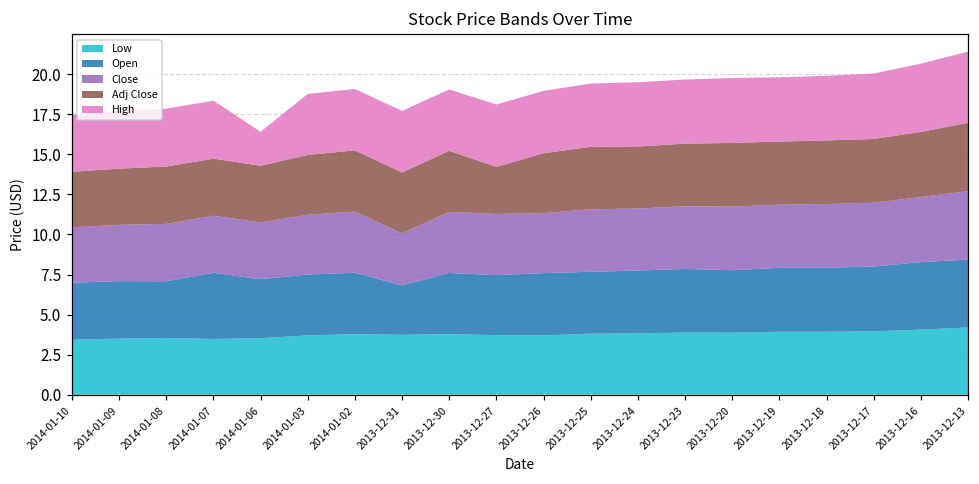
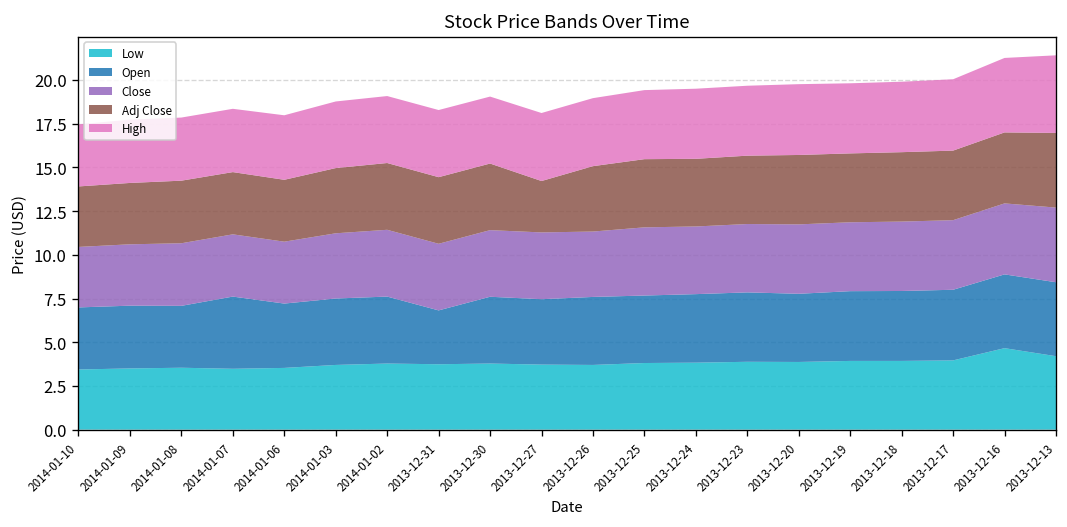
  {
    "Low": {
      "2014-01-10": 3.4,
      "2014-01-09": 3.5,
      "2014-01-08": 3.5,
      "2014-01-07": 3.5,
      "2014-01-06": 3.5,
      "2014-01-03": 3.7,
      "2014-01-02": 3.8,
      "2013-12-31": 3.7,
      "2013-12-30": 3.8,
      "2013-12-27": 3.7,
      "2013-12-26": 3.7,
      "2013-12-25": 3.8,
      "2013-12-24": 3.8,
      "2013-12-23": 3.9,
      "2013-12-20": 3.9,
      "2013-12-19": 3.9,
      "2013-12-18": 3.9,
      "2013-12-17": 4.0,
-     "2013-12-16": 4.1,
+     "2013-12-16": 4.7,
      "2013-12-13": 4.2
    },
    "Open": {
      "2014-01-10": 3.6,
      "2014-01-09": 3.6,
      "2014-01-08": 3.5,
      "2014-01-07": 4.1,
      "2014-01-06": 3.7,
      "2014-01-03": 3.8,
      "2014-01-02": 3.8,
      "2013-12-31": 3.1,
      "2013-12-30": 3.8,
      "2013-12-27": 3.7,
      "2013-12-26": 3.9,
      "2013-12-25": 3.9,
      "2013-12-24": 3.9,
      "2013-12-23": 4.0,
      "2013-12-20": 3.9,
      "2013-12-19": 4.0,
      "2013-12-18": 4.0,
      "2013-12-17": 4.0,
      "2013-12-16": 4.2,
      "2013-12-13": 4.2
    },
    "Close": {
      "2014-01-10": 3.5,
      "2014-01-09": 3.5,
      "2014-01-08": 3.6,
      "2014-01-07": 3.6,
      "2014-01-06": 3.5,
      "2014-01-03": 3.7,
      "2014-01-02": 3.8,
-     "2013-12-31": 3.2,
+     "2013-12-31": 3.8,
      "2013-12-30": 3.8,
      "2013-12-27": 3.8,
      "2013-12-26": 3.7,
      "2013-12-25": 3.9,
      "2013-12-24": 3.9,
      "2013-12-23": 3.9,
      "2013-12-20": 4.0,
      "2013-12-19": 3.9,
      "2013-12-18": 4.0,
      "2013-12-17": 4.0,
      "2013-12-16": 4.1,
      "2013-12-13": 4.3
    },
    "Adj Close": {
      "2014-01-10": 3.5,
      "2014-01-09": 3.5,
      "2014-01-08": 3.6,
      "2014-01-07": 3.6,
      "2014-01-06": 3.5,
      "2014-01-03": 3.7,
      "2014-01-02": 3.8,
      "2013-12-31": 3.8,
      "2013-12-30": 3.8,
      "2013-12-27": 2.9,
      "2013-12-26": 3.7,
      "2013-12-25": 3.9,
      "2013-12-24": 3.9,
      "2013-12-23": 3.9,
      "2013-12-20": 4.0,
      "2013-12-19": 3.9,
      "2013-12-18": 4.0,
      "2013-12-17": 4.0,
      "2013-12-16": 4.1,
      "2013-12-13": 4.3
    },
    "High": {
      "2014-01-10": 3.6,
      "2014-01-08": 3.6,
      "2014-01-07": 3.6,
-     "2014-01-06": 2.1,
+     "2014-01-06": 3.7,
      "2014-01-03": 3.8,
      "2014-01-02": 3.8,
      "2013-12-31": 3.8,
      "2013-12-30": 3.8,
      "2013-12-27": 3.9,
      "2013-12-26": 3.9,
      "2013-12-25": 4.0,
      "2013-12-24": 4.0,
      "2013-12-23": 4.0,
      "2013-12-20": 4.1,
      "2013-12-19": 4.0,
      "2013-12-18": 4.0,
      "2013-12-17": 4.1,
      "2013-12-16": 4.3,
      "2013-12-13": 4.4
    }
  }
